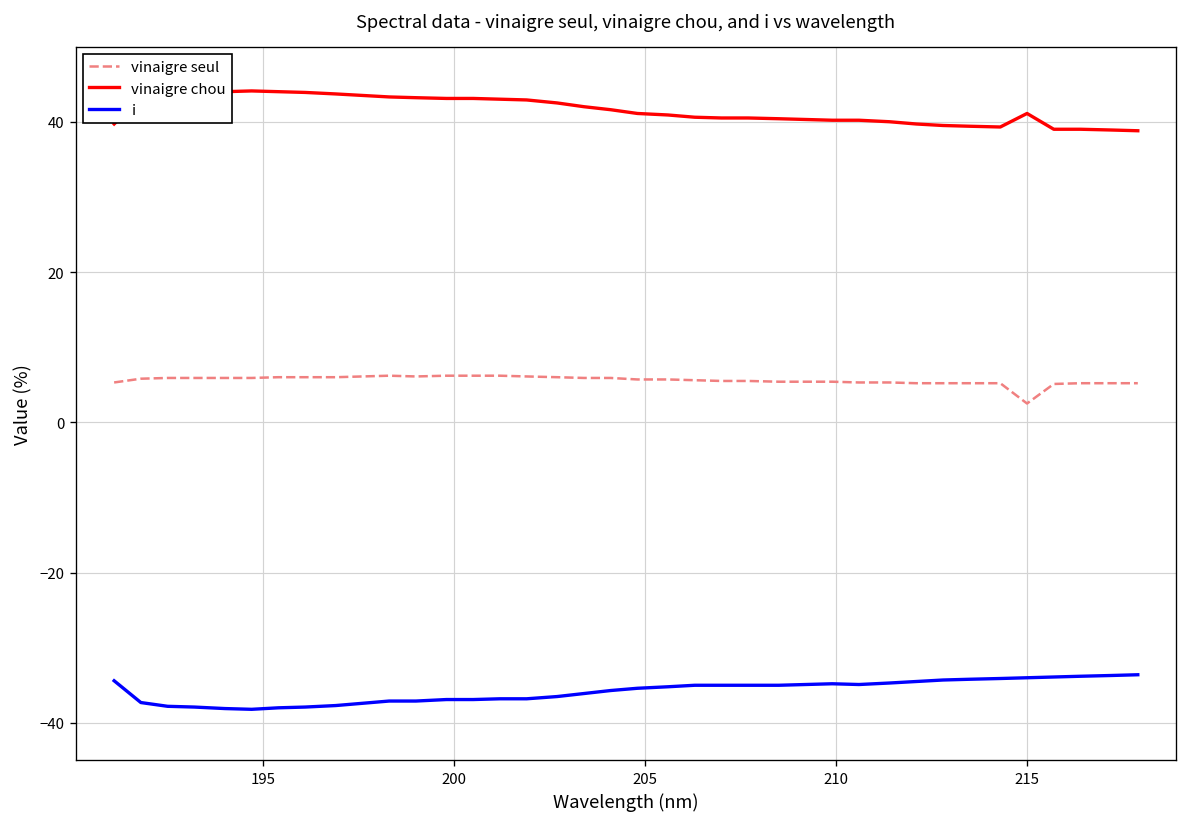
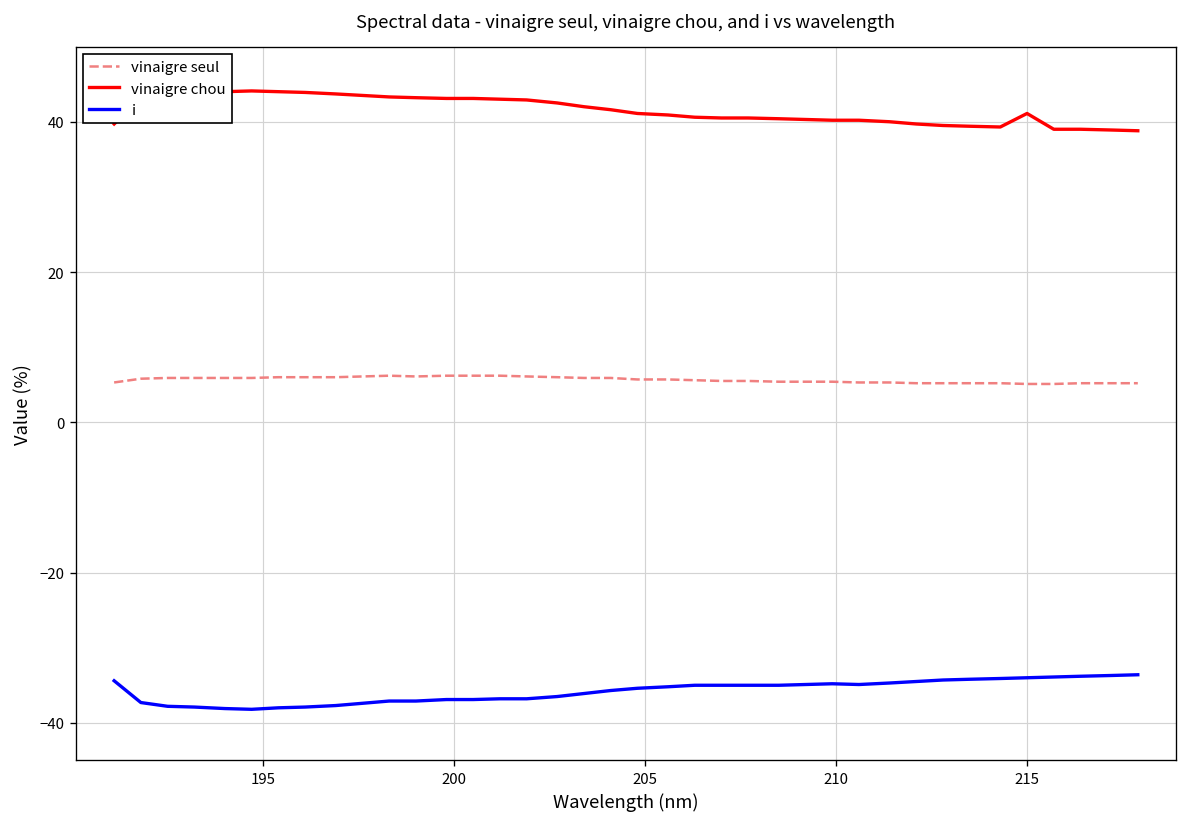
  {
    "vinaigre seul": {
-     "215": 3
+     "215": 5
    },
    "vinaigre chou": {
      "215": 41
    },
    "i": {
      "215": -34
    }
  }
